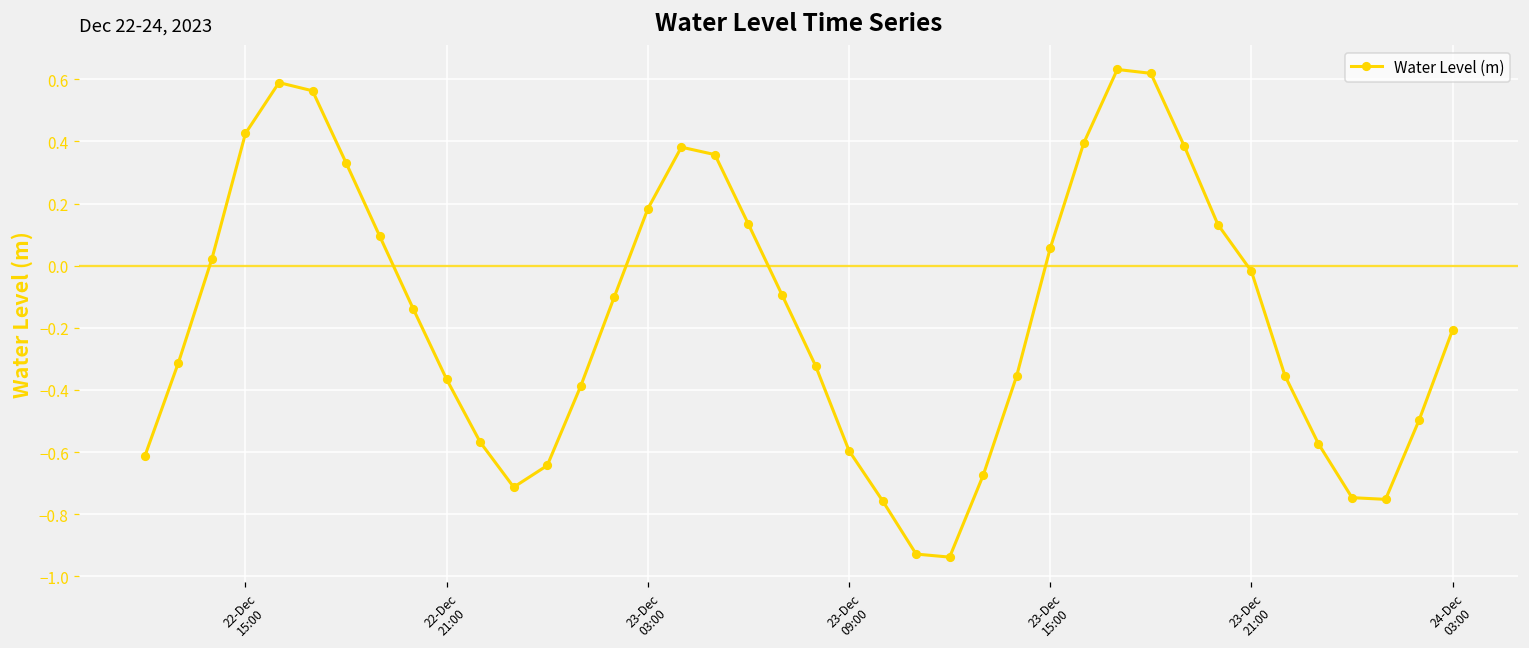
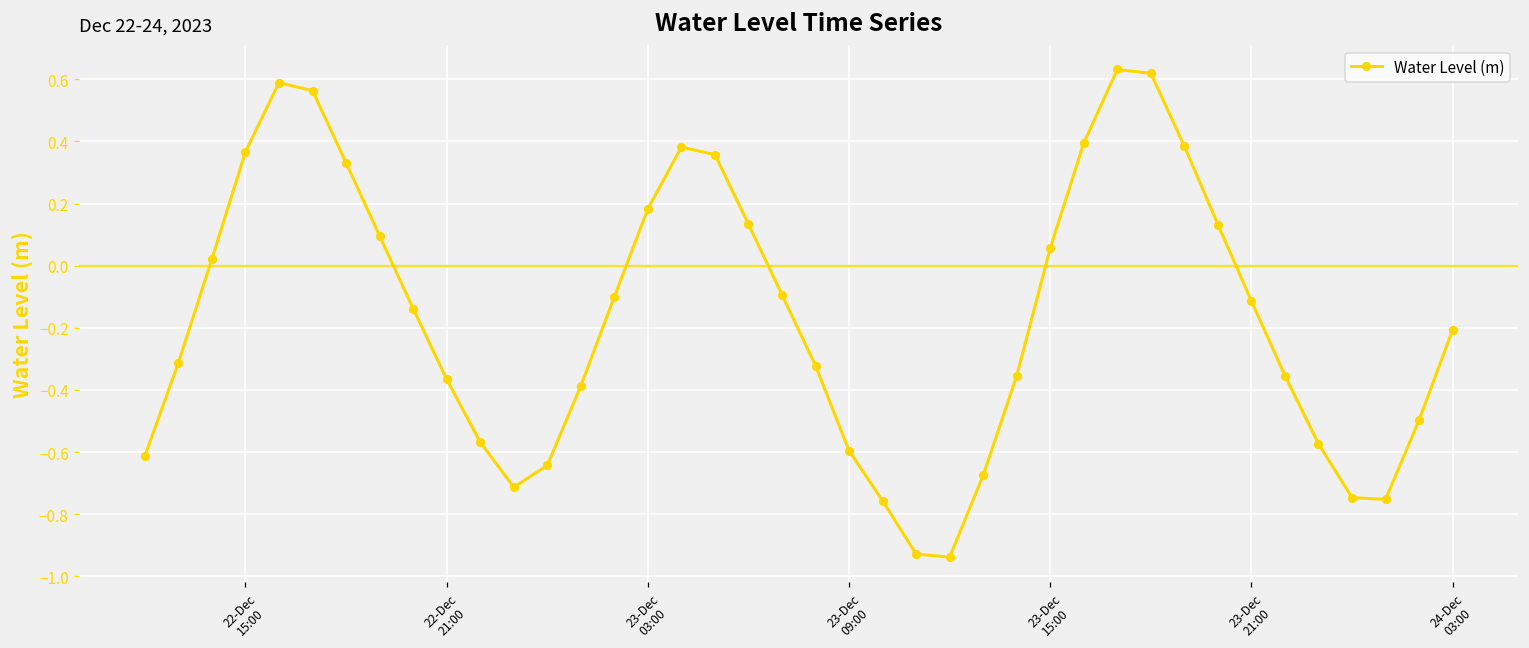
  {
-   "22-Dec 15:00": 0.43,
+   "22-Dec 15:00": 0.37,
    "22-Dec 21:00": -0.37,
    "23-Dec 03:00": 0.18,
    "23-Dec 09:00": -0.60,
    "23-Dec 15:00": 0.06,
-   "23-Dec 21:00": -0.02,
+   "23-Dec 21:00": -0.11,
    "24-Dec 03:00": -0.21
  }
